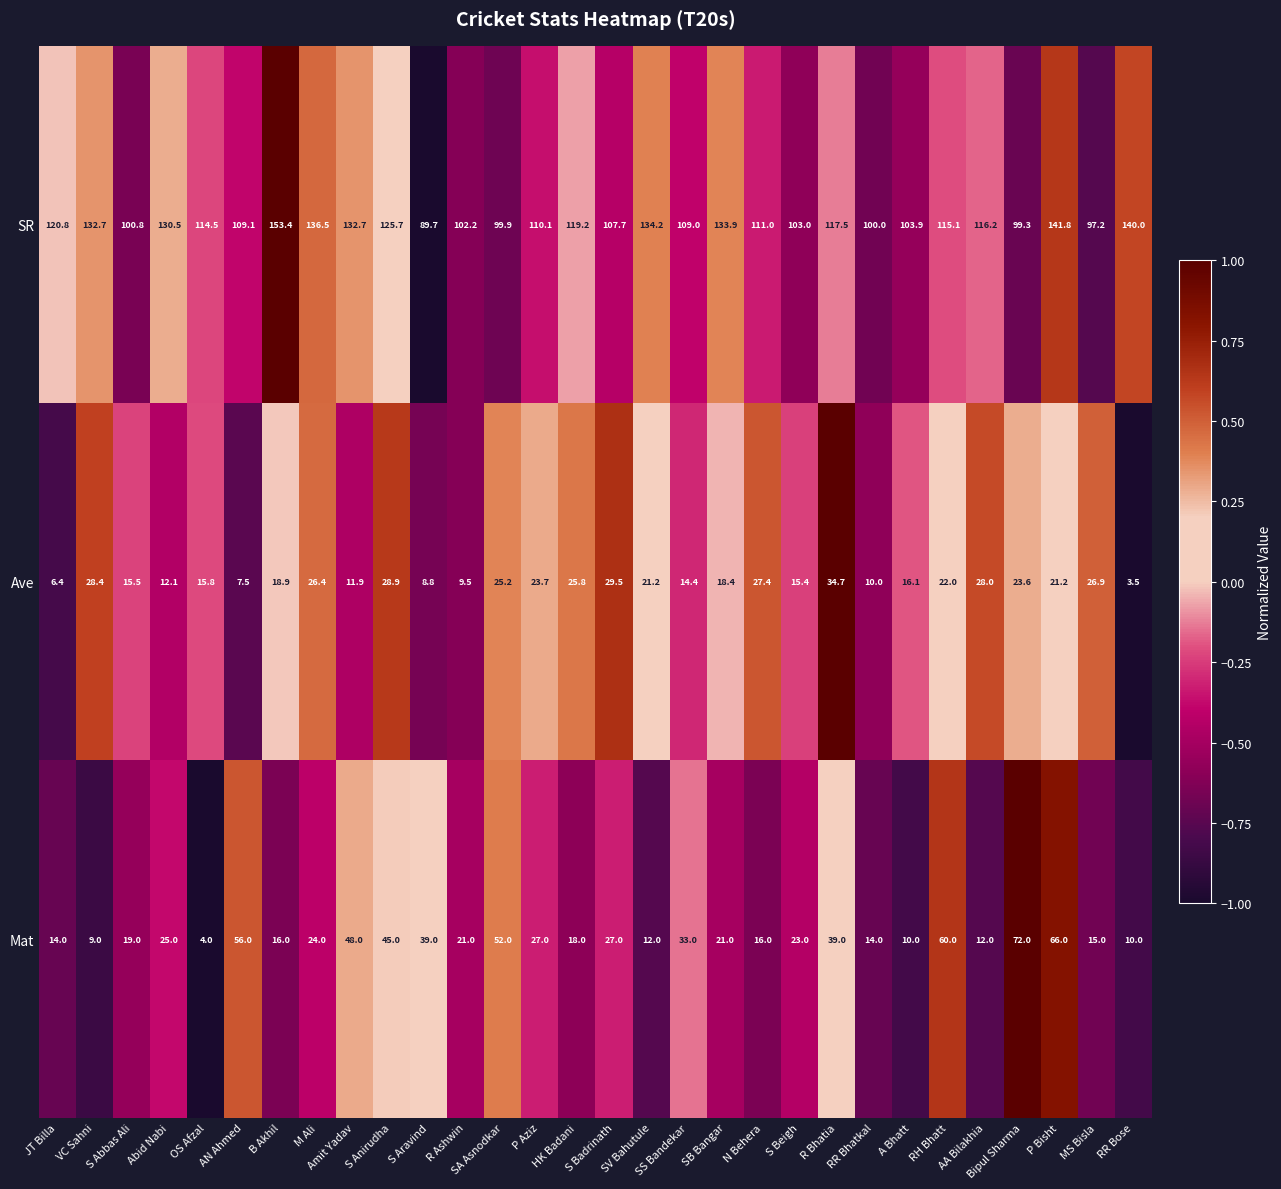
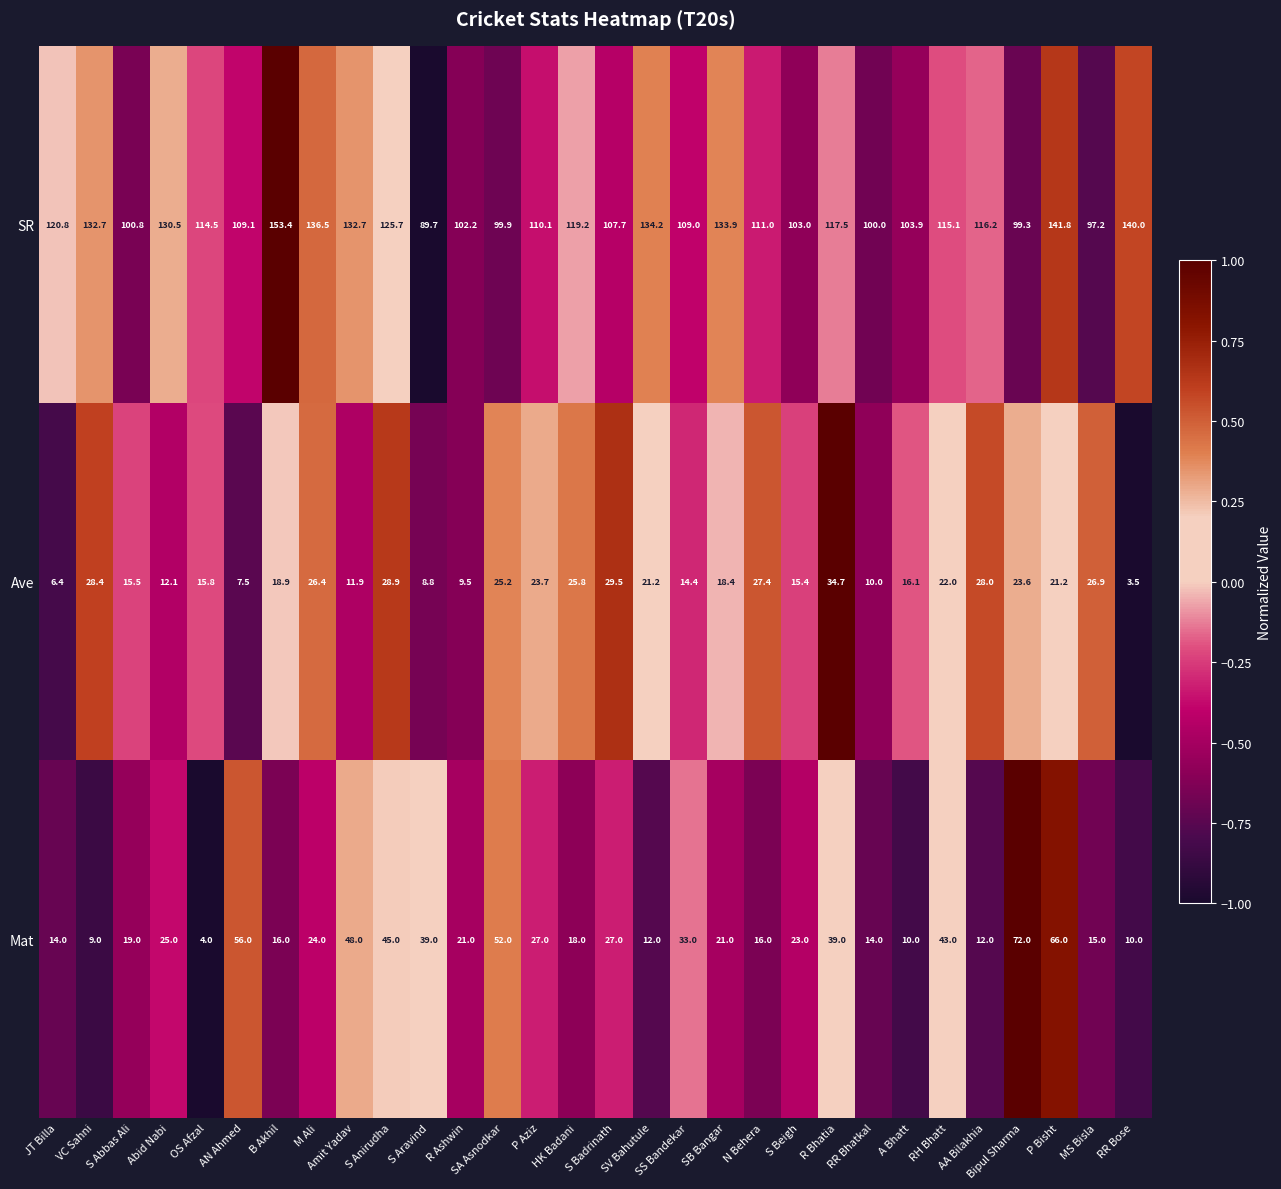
  {
    "SR": {
      "JT Billa": 120.8,
      "VC Sahni": 132.7,
      "S Abbas Ali": 100.8,
      "Abid Nabi": 130.5,
      "OS Afzal": 114.5,
      "AN Ahmed": 109.1,
      "B Akhil": 153.4,
      "M Ali": 136.5,
      "Amit Yadav": 132.7,
      "S Anirudha": 125.7,
      "S Aravind": 89.7,
      "R Ashwin": 102.2,
      "SA Asnodkar": 99.9,
      "P Aziz": 110.1,
      "HK Badani": 119.2,
      "S Badrinath": 107.7,
      "SV Bahutule": 134.2,
      "SS Bandekar": 109.0,
      "SB Bangar": 133.9,
      "N Behera": 111.0,
      "S Beigh": 103.0,
      "R Bhatia": 117.5,
      "RR Bhatkal": 100.0,
      "A Bhatt": 103.9,
      "RH Bhatt": 115.1,
      "AA Bilakhia": 116.2,
      "Bipul Sharma": 99.3,
      "P Bisht": 141.8,
      "MS Bisla": 97.2,
      "RR Bose": 140.0
    },
    "Ave": {
      "JT Billa": 6.4,
      "VC Sahni": 28.4,
      "S Abbas Ali": 15.5,
      "Abid Nabi": 12.1,
      "OS Afzal": 15.8,
      "AN Ahmed": 7.5,
      "B Akhil": 18.9,
      "M Ali": 26.4,
      "Amit Yadav": 11.9,
      "S Anirudha": 28.9,
      "S Aravind": 8.8,
      "R Ashwin": 9.5,
      "SA Asnodkar": 25.2,
      "P Aziz": 23.7,
      "HK Badani": 25.8,
      "S Badrinath": 29.5,
      "SV Bahutule": 21.2,
      "SS Bandekar": 14.4,
      "SB Bangar": 18.4,
      "N Behera": 27.4,
      "S Beigh": 15.4,
      "R Bhatia": 34.7,
      "RR Bhatkal": 10.0,
      "A Bhatt": 16.1,
      "RH Bhatt": 22.0,
      "AA Bilakhia": 28.0,
      "Bipul Sharma": 23.6,
      "P Bisht": 21.2,
      "MS Bisla": 26.9,
      "RR Bose": 3.5
    },
    "Mat": {
      "JT Billa": 14.0,
      "VC Sahni": 9.0,
      "S Abbas Ali": 19.0,
      "Abid Nabi": 25.0,
      "OS Afzal": 4.0,
      "AN Ahmed": 56.0,
      "B Akhil": 16.0,
      "M Ali": 24.0,
      "Amit Yadav": 48.0,
      "S Anirudha": 45.0,
      "S Aravind": 39.0,
      "R Ashwin": 21.0,
      "SA Asnodkar": 52.0,
      "P Aziz": 27.0,
      "HK Badani": 18.0,
      "S Badrinath": 27.0,
      "SV Bahutule": 12.0,
      "SS Bandekar": 33.0,
      "SB Bangar": 21.0,
      "N Behera": 16.0,
      "S Beigh": 23.0,
      "R Bhatia": 39.0,
      "RR Bhatkal": 14.0,
      "A Bhatt": 10.0,
-     "RH Bhatt": 60.0,
+     "RH Bhatt": 43.0,
      "AA Bilakhia": 12.0,
      "Bipul Sharma": 72.0,
      "P Bisht": 66.0,
      "MS Bisla": 15.0,
      "RR Bose": 10.0
    }
  }
